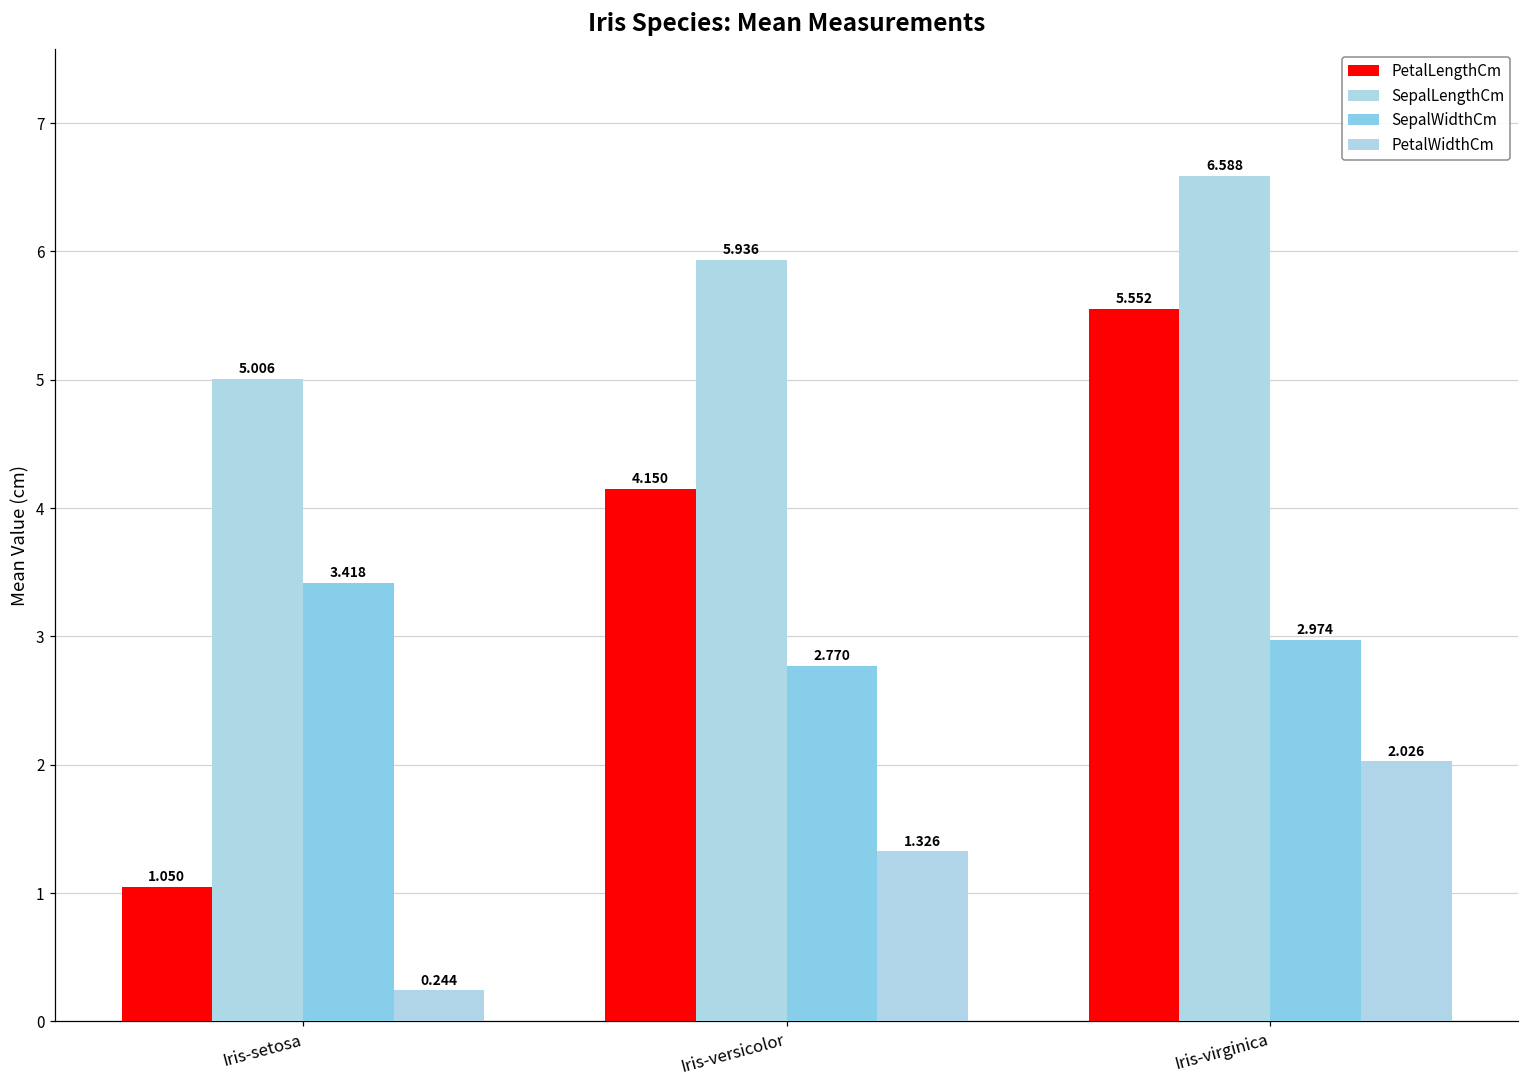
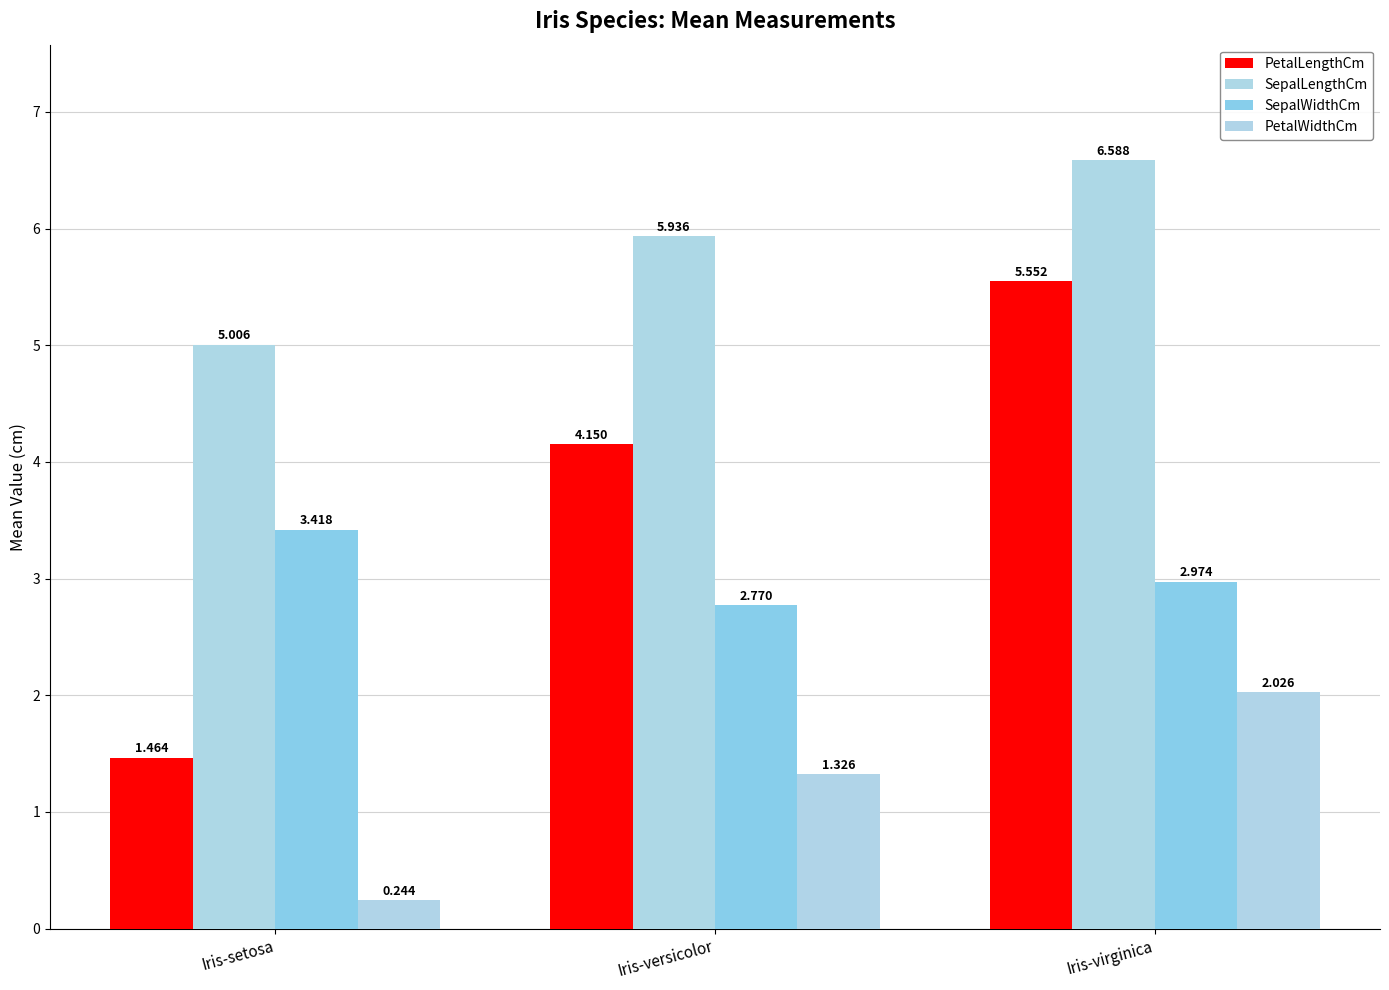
  {
    "PetalLengthCm": {
-     "Iris-setosa": 1.050,
+     "Iris-setosa": 1.464,
      "Iris-versicolor": 4.150,
      "Iris-virginica": 5.552
    }
  }
